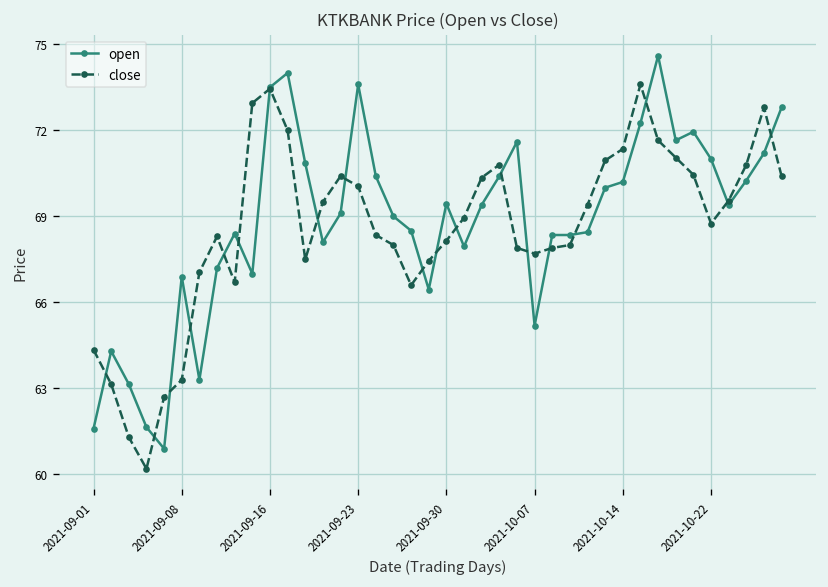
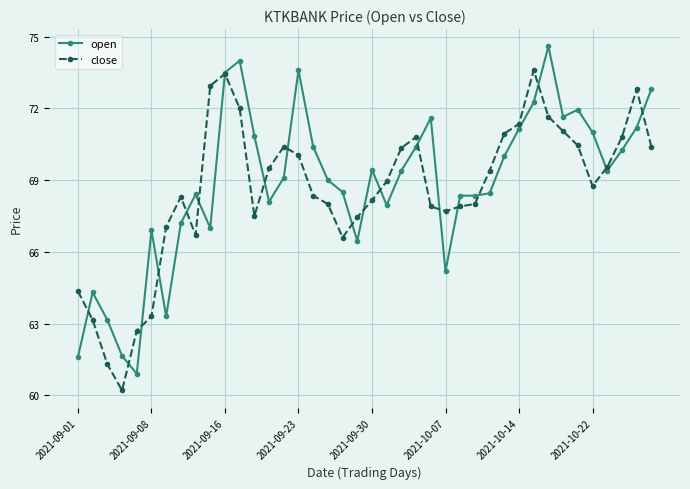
  {
    "open": {
      "2021-09-01": 61.6,
      "2021-09-08": 66.9,
      "2021-09-23": 73.6,
      "2021-09-30": 69.4,
      "2021-10-07": 65.2,
-     "2021-10-14": 70.2,
+     "2021-10-14": 71.2,
      "2021-10-22": 71.0
    },
    "close": {
      "2021-09-01": 64.4,
      "2021-09-08": 63.3,
      "2021-09-23": 70.1,
      "2021-09-30": 68.2,
      "2021-10-07": 67.7,
      "2021-10-14": 71.4,
      "2021-10-22": 68.8
    }
  }
